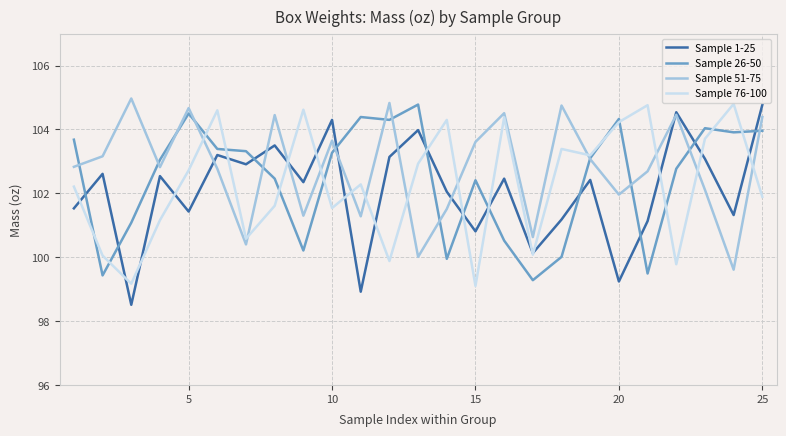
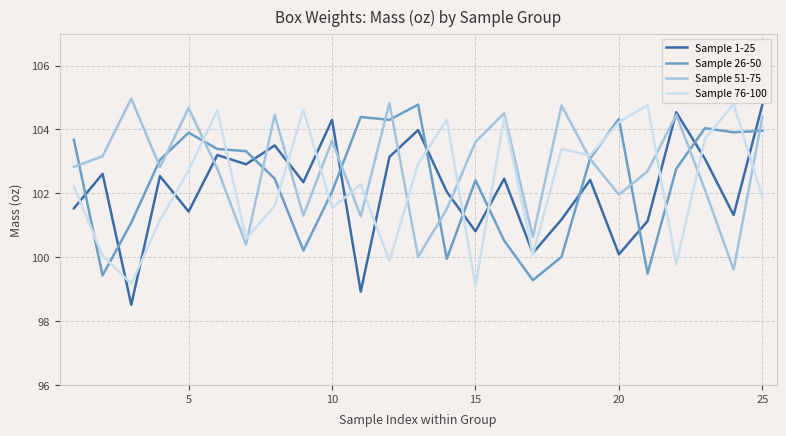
  {
    "Sample 1-25": {
      "5": 101.4,
      "10": 104.3,
      "15": 100.8,
-     "20": 99.2,
+     "20": 100.1,
      "25": 104.8
    },
    "Sample 26-50": {
-     "5": 104.5,
-     "10": 103.3,
+     "5": 103.9,
+     "10": 102.1,
      "15": 102.4,
      "20": 104.3,
      "25": 104.0
    }
  }
